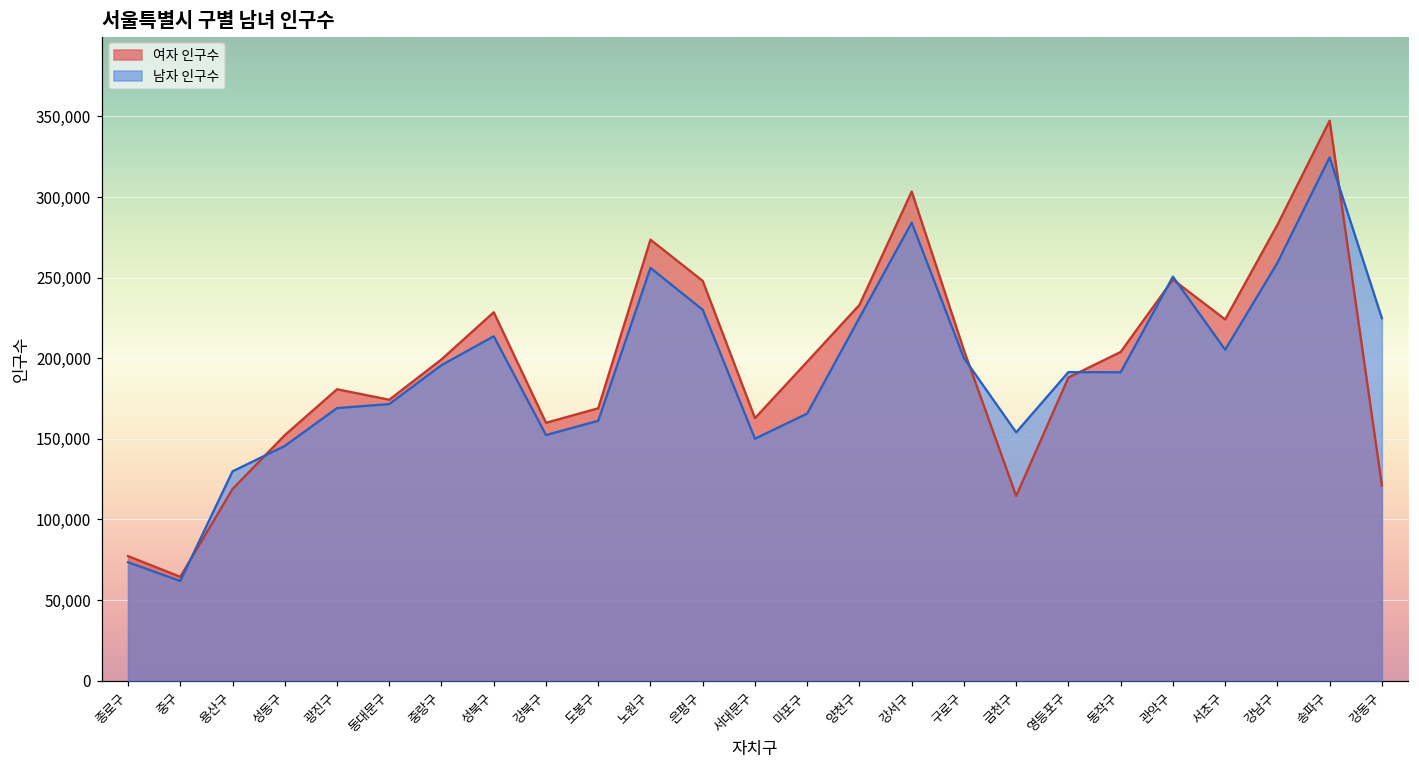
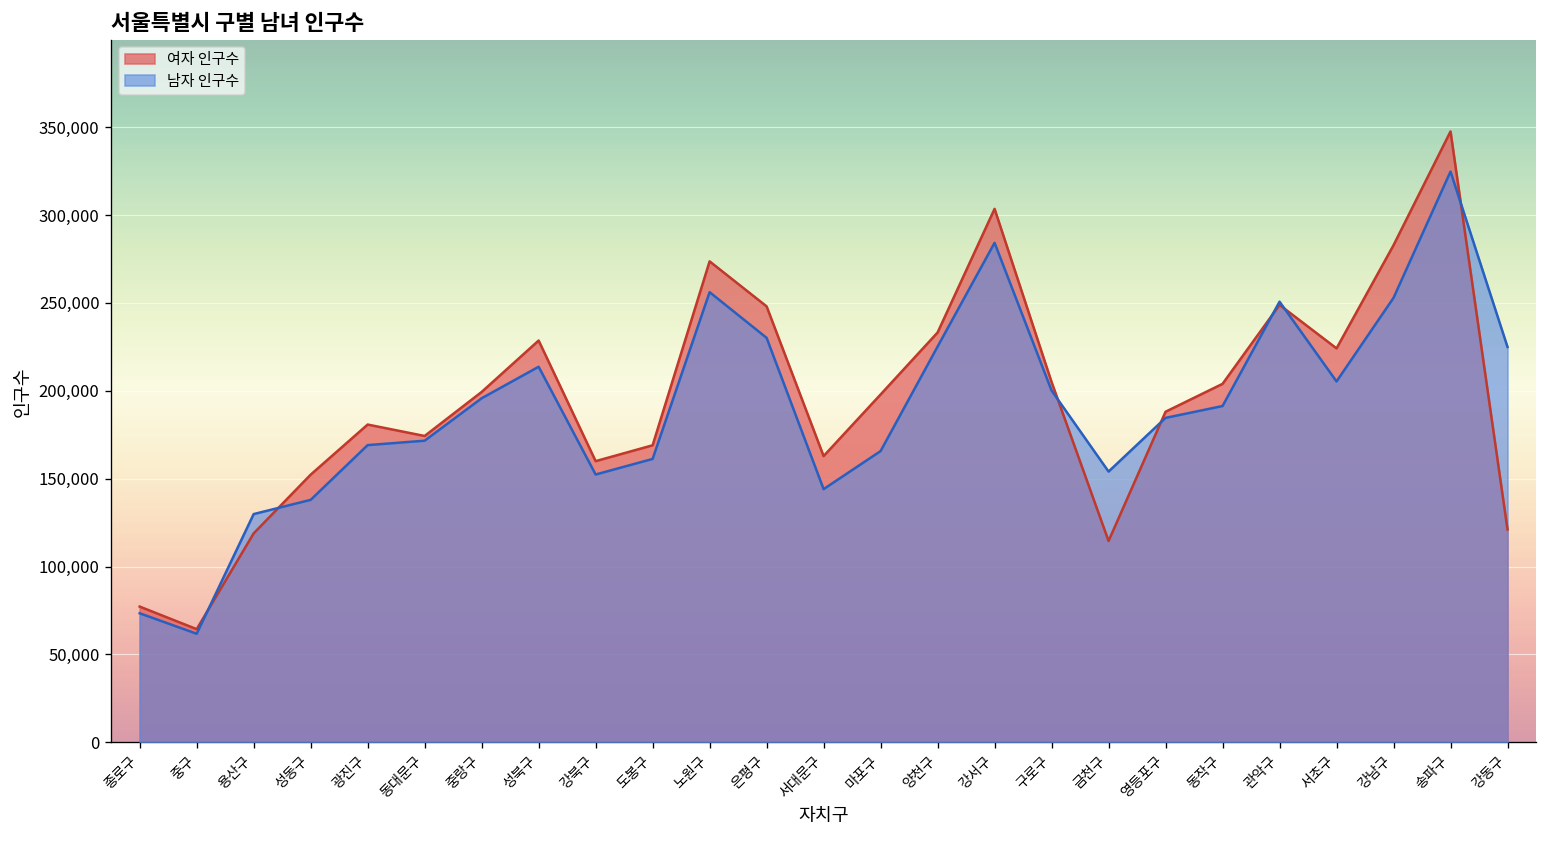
  {
    "여자 인구수": {
      "종로구": "77,000",
      "중구": "64,000",
      "용산구": "119,000",
      "성동구": "152,000",
      "광진구": "181,000",
      "동대문구": "174,000",
      "중랑구": "199,000",
      "성북구": "229,000",
      "강북구": "160,000",
      "도봉구": "169,000",
      "노원구": "274,000",
      "은평구": "248,000",
      "서대문구": "163,000",
      "마포구": "198,000",
      "양천구": "233,000",
      "강서구": "303,000",
      "구로구": "205,000",
      "금천구": "115,000",
      "영등포구": "188,000",
      "동작구": "204,000",
      "관악구": "249,000",
      "서초구": "224,000",
      "강남구": "283,000",
      "송파구": "347,000",
      "강동구": "121,000"
    },
    "남자 인구수": {
      "종로구": "73,000",
      "중구": "62,000",
      "용산구": "130,000",
-     "성동구": "146,000",
+     "성동구": "138,000",
      "광진구": "169,000",
      "동대문구": "172,000",
      "중랑구": "196,000",
      "성북구": "214,000",
      "강북구": "152,000",
      "도봉구": "161,000",
      "노원구": "256,000",
      "은평구": "230,000",
-     "서대문구": "150,000",
+     "서대문구": "144,000",
      "마포구": "166,000",
      "양천구": "225,000",
      "강서구": "284,000",
      "구로구": "200,000",
      "금천구": "154,000",
-     "영등포구": "191,000",
+     "영등포구": "185,000",
      "동작구": "191,000",
      "관악구": "251,000",
      "서초구": "205,000",
-     "강남구": "259,000",
+     "강남구": "253,000",
      "송파구": "325,000",
      "강동구": "225,000"
    }
  }
